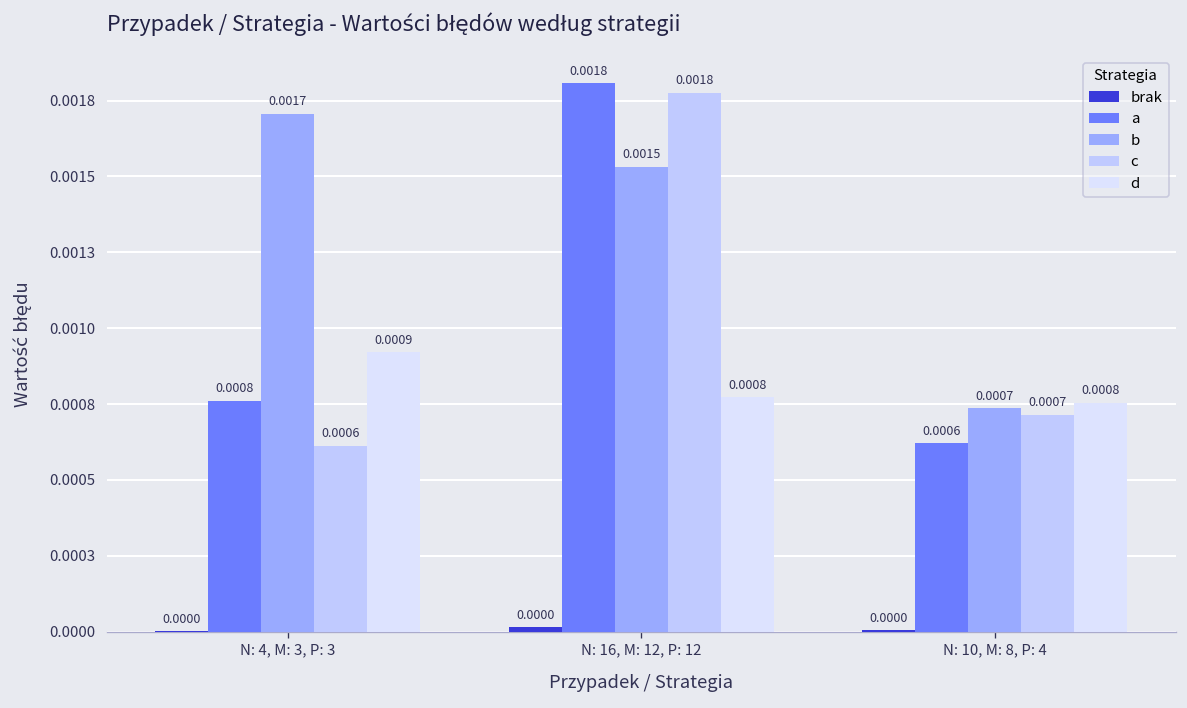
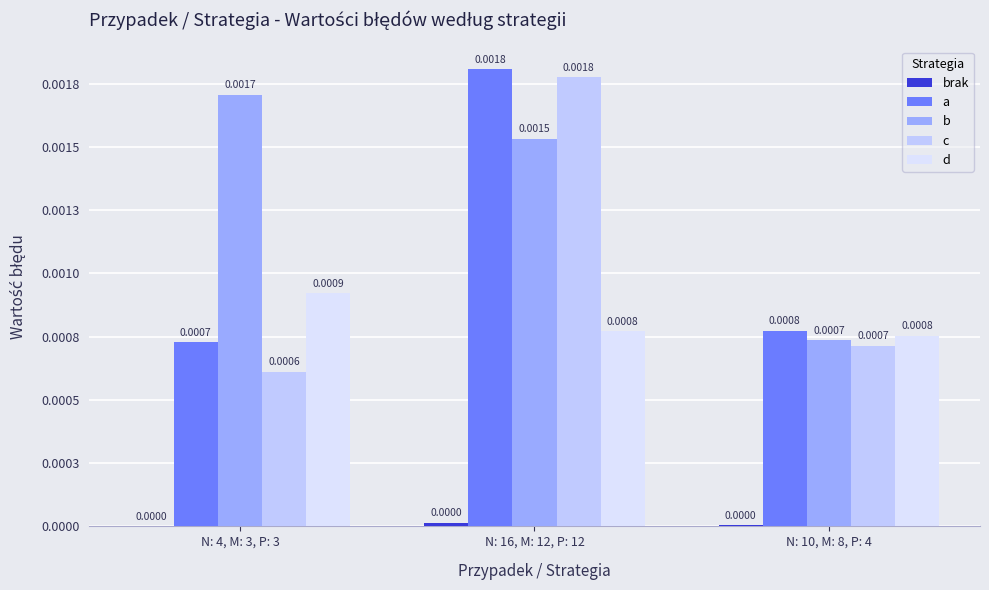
  {
    "brak": {
      "N: 4, M: 3, P: 3": 0.0000,
      "N: 16, M: 12, P: 12": 0.0000,
      "N: 10, M: 8, P: 4": 0.0000
    },
    "a": {
-     "N: 4, M: 3, P: 3": 0.0008,
+     "N: 4, M: 3, P: 3": 0.0007,
      "N: 16, M: 12, P: 12": 0.0018,
-     "N: 10, M: 8, P: 4": 0.0006
+     "N: 10, M: 8, P: 4": 0.0008
    }
  }
